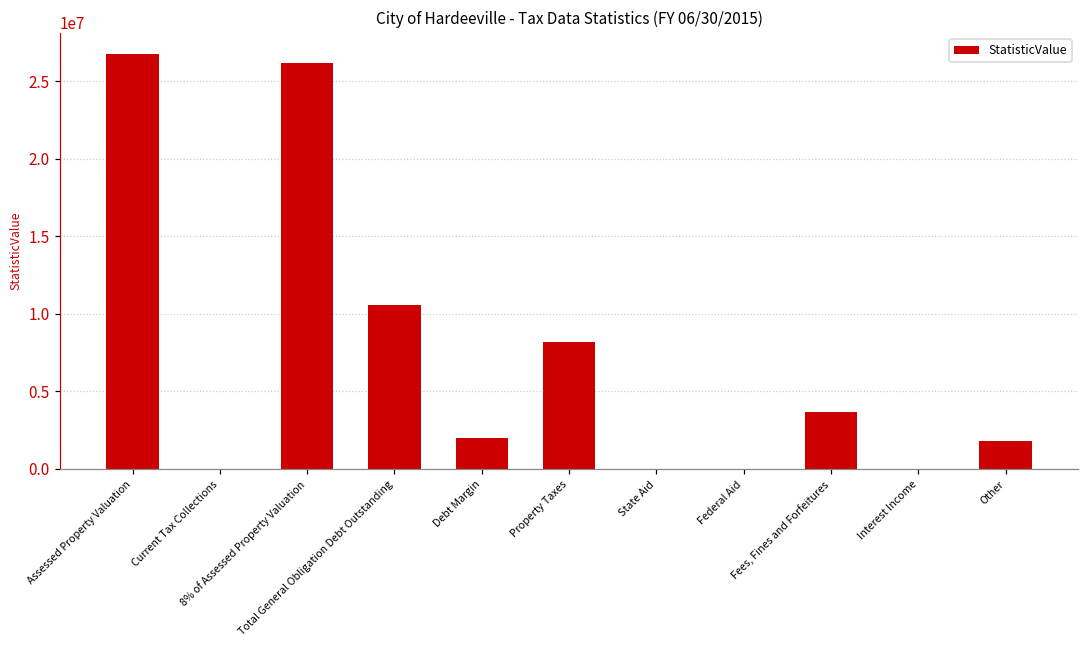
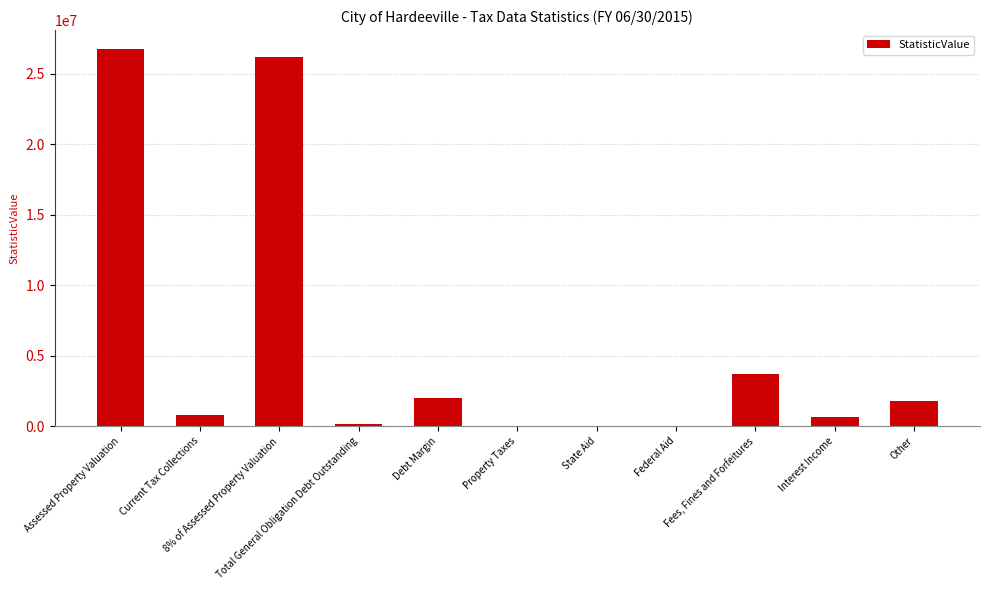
  {
    "Assessed Property Valuation": 26800000,
-   "Current Tax Collections": 0,
+   "Current Tax Collections": 800000,
    "8% of Assessed Property Valuation": 26200000,
-   "Total General Obligation Debt Outstanding": 10600000,
+   "Total General Obligation Debt Outstanding": 200000,
    "Debt Margin": 2000000,
-   "Property Taxes": 8200000,
+   "Property Taxes": 0,
    "State Aid": 0,
    "Federal Aid": 0,
    "Fees, Fines and Forfeitures": 3700000,
-   "Interest Income": 0,
+   "Interest Income": 600000,
    "Other": 1800000
  }
